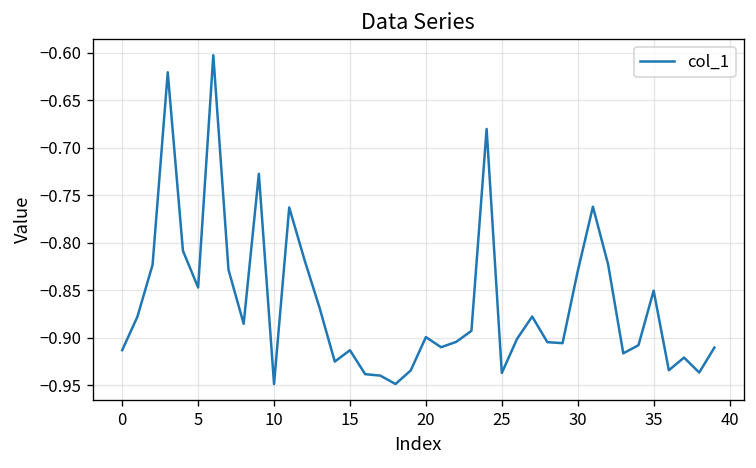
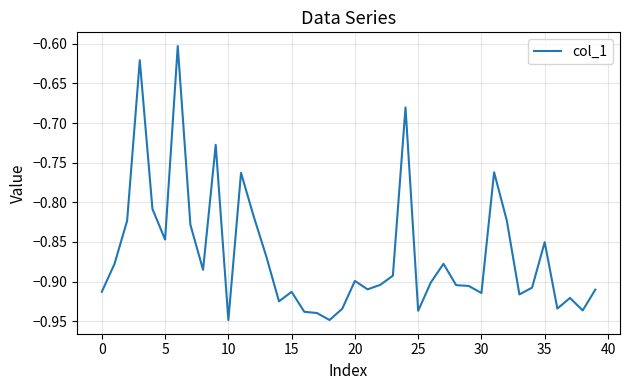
  {
    "0": -0.91,
    "5": -0.85,
    "10": -0.95,
    "15": -0.91,
    "20": -0.90,
    "25": -0.94,
-   "30": -0.83,
+   "30": -0.91,
    "35": -0.85
  }
